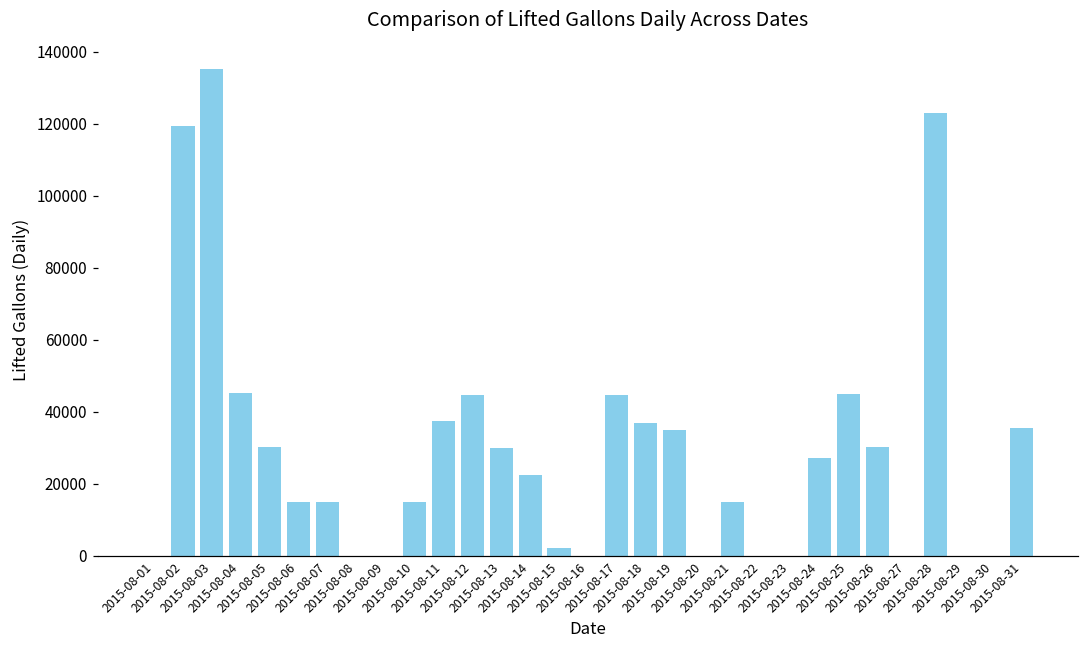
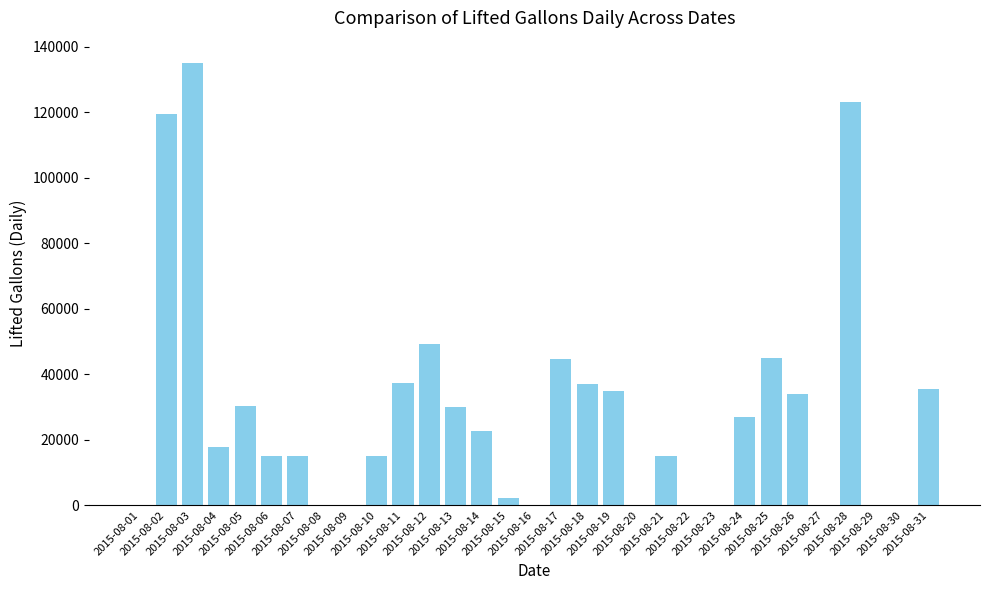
  {
    "2015-08-01": 0,
    "2015-08-02": 119000,
    "2015-08-03": 135000,
-   "2015-08-04": 45000,
+   "2015-08-04": 18000,
    "2015-08-05": 30000,
    "2015-08-06": 15000,
    "2015-08-07": 15000,
    "2015-08-08": 0,
    "2015-08-09": 0,
    "2015-08-10": 15000,
    "2015-08-11": 37000,
-   "2015-08-12": 45000,
+   "2015-08-12": 49000,
    "2015-08-13": 30000,
    "2015-08-14": 23000,
    "2015-08-15": 2000,
    "2015-08-16": 0,
    "2015-08-17": 45000,
    "2015-08-18": 37000,
    "2015-08-19": 35000,
    "2015-08-20": 0,
    "2015-08-21": 15000,
    "2015-08-22": 0,
    "2015-08-23": 0,
    "2015-08-24": 27000,
    "2015-08-25": 45000,
-   "2015-08-26": 30000,
+   "2015-08-26": 34000,
    "2015-08-27": 0,
    "2015-08-28": 123000,
    "2015-08-29": 0,
    "2015-08-30": 0,
    "2015-08-31": 35000
  }
